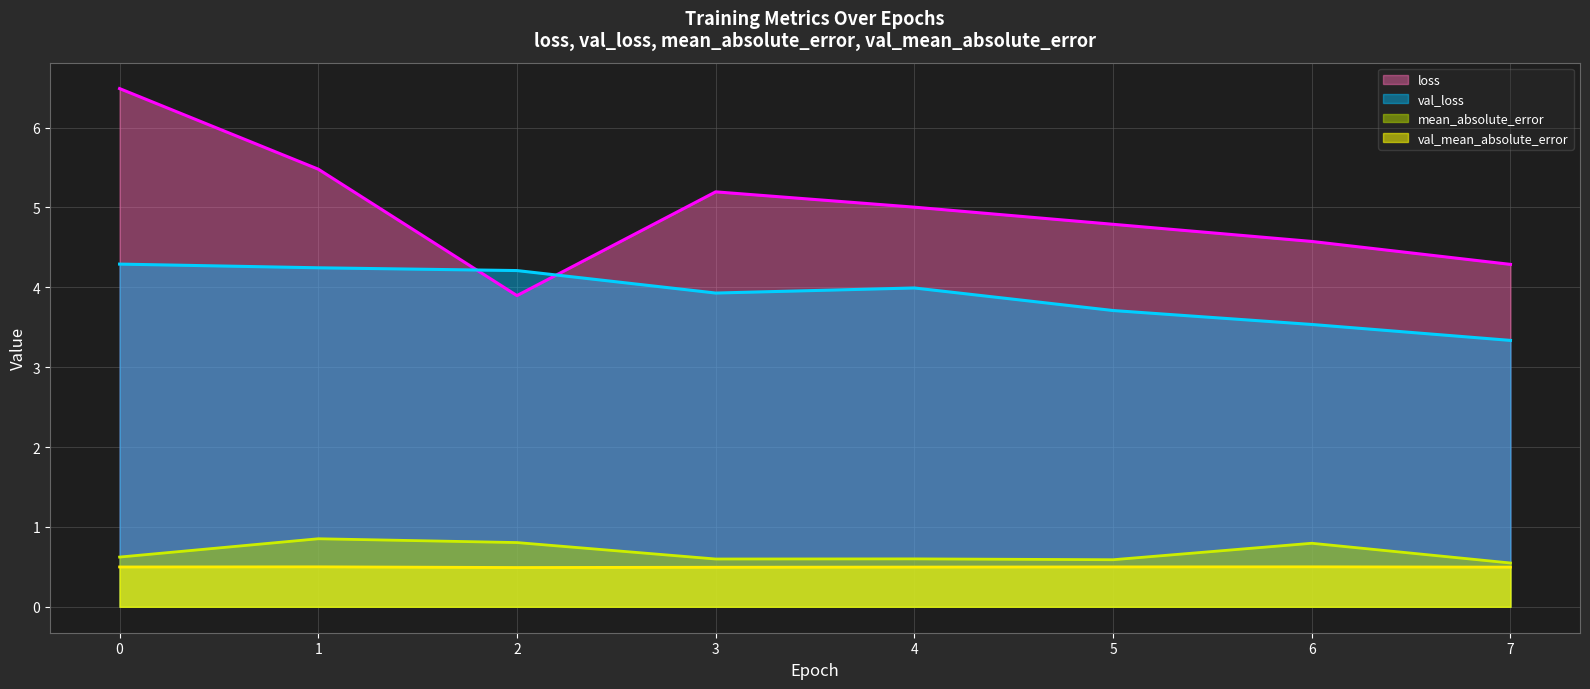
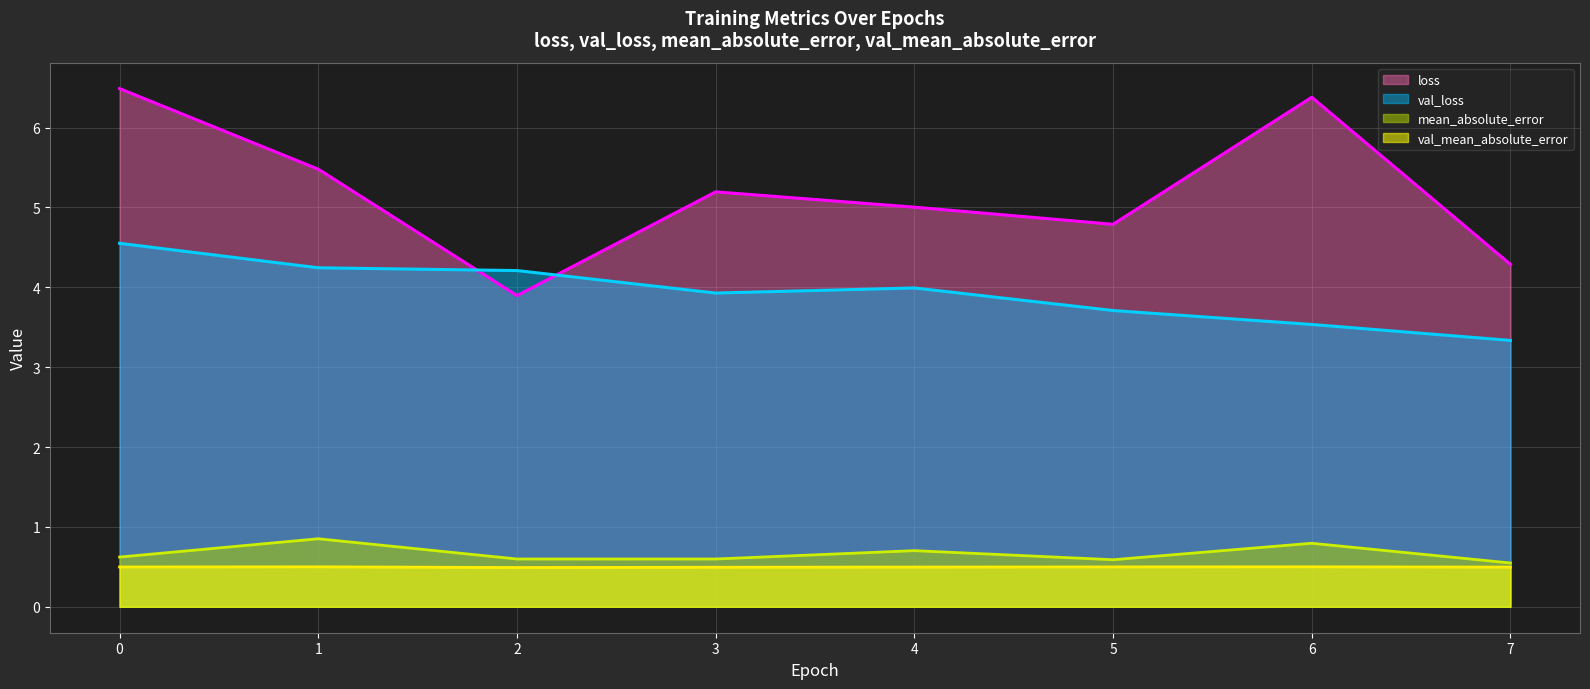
  {
    "loss": {
      "0": 6.5,
      "1": 5.5,
      "2": 3.9,
      "3": 5.2,
      "4": 5.0,
      "5": 4.8,
-     "6": 4.6,
+     "6": 6.4,
      "7": 4.3
    },
    "val_loss": {
-     "0": 4.3,
+     "0": 4.6,
      "1": 4.2,
      "2": 4.2,
      "3": 3.9,
      "4": 4.0,
      "5": 3.7,
      "6": 3.5,
      "7": 3.3
    },
    "mean_absolute_error": {
      "0": 0.6,
      "1": 0.9,
-     "2": 0.8,
+     "2": 0.6,
      "3": 0.6,
-     "4": 0.6,
+     "4": 0.7,
      "5": 0.6,
      "6": 0.8,
      "7": 0.5
    },
    "val_mean_absolute_error": {
      "0": 0.5,
      "1": 0.5,
      "2": 0.5,
      "3": 0.5,
      "4": 0.5,
      "5": 0.5,
      "6": 0.5,
      "7": 0.5
    }
  }
